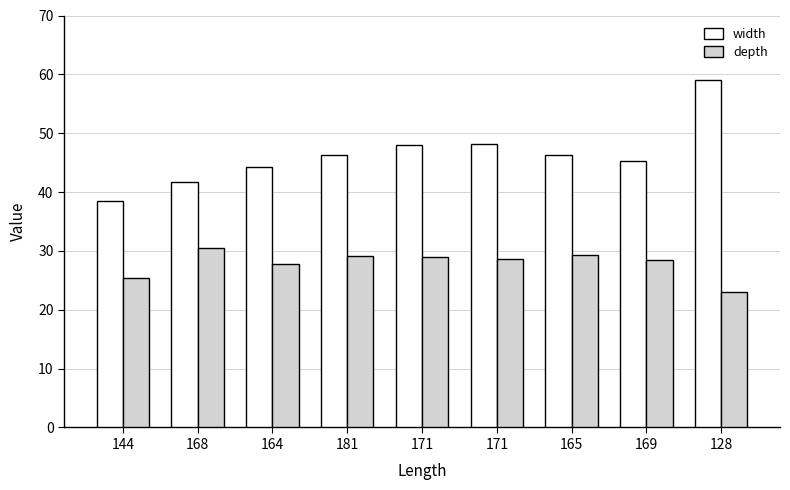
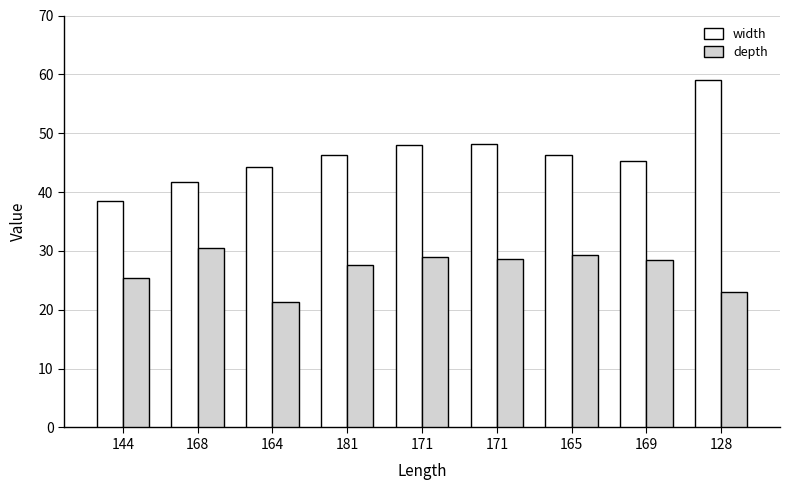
  {
    "width": {
      "144": 38,
      "168": 42,
      "164": 44,
      "181": 46,
      "165": 46,
      "169": 45,
      "128": 59
    },
    "depth": {
      "144": 25,
      "168": 30,
-     "164": 28,
-     "181": 29,
+     "164": 21,
+     "181": 28,
      "165": 29,
      "169": 28,
      "128": 23
    }
  }
